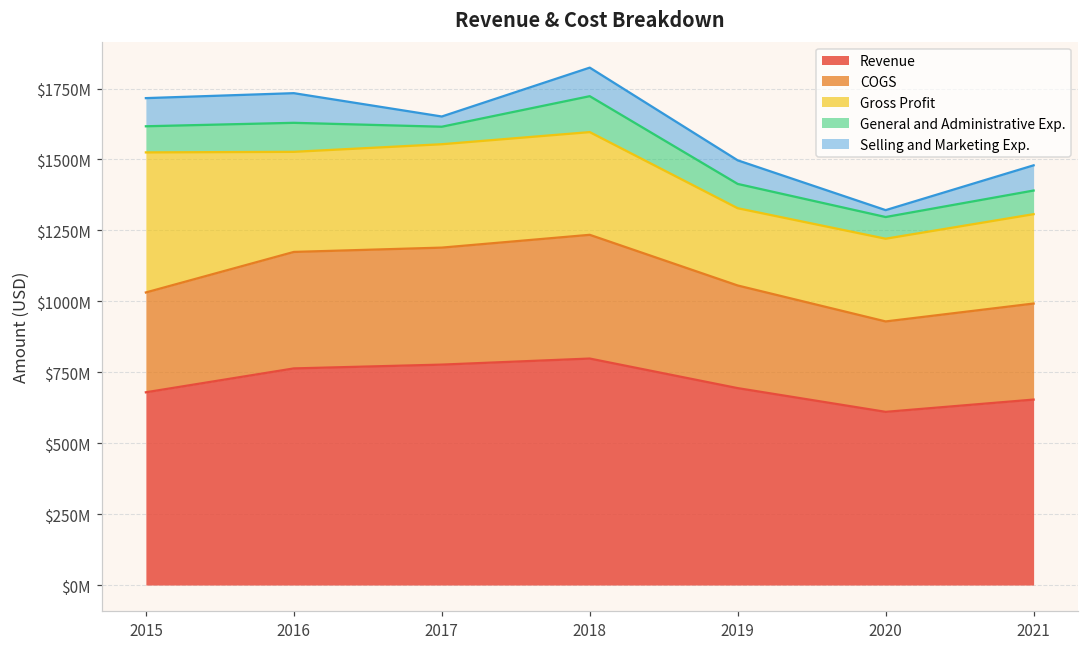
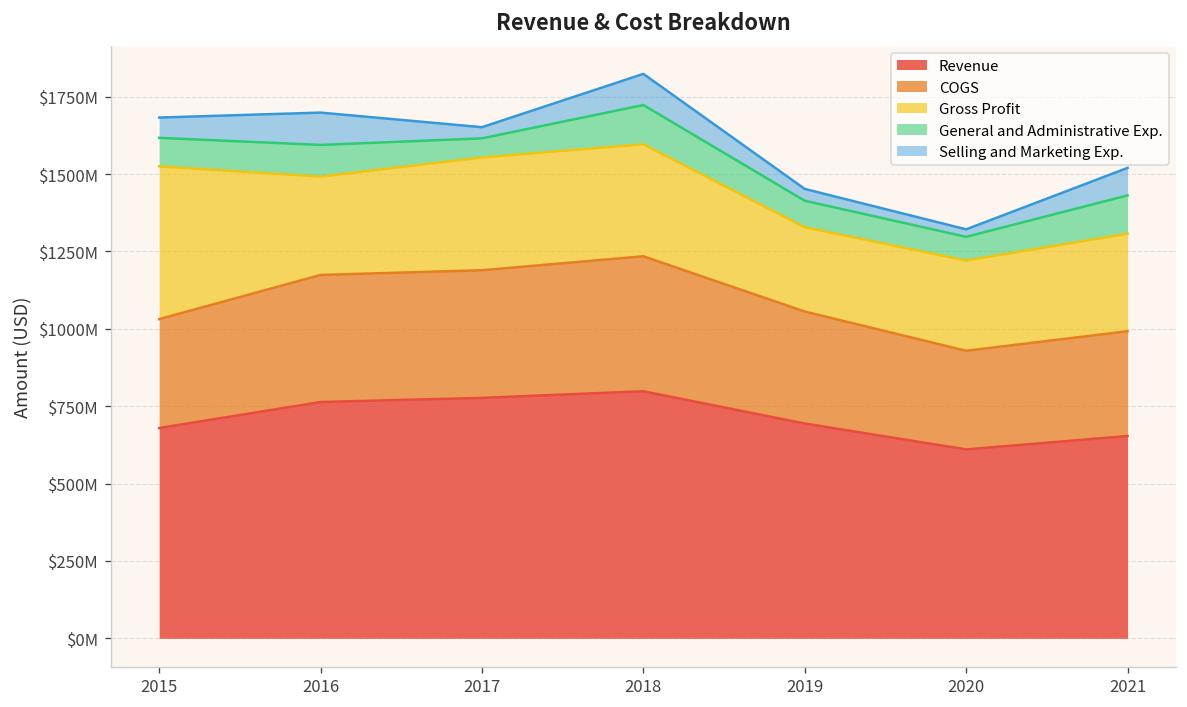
  {
    "Gross Profit": {
      "2015": "$490000000",
-     "2016": "$350000000",
+     "2016": "$320000000",
      "2017": "$360000000",
      "2018": "$360000000",
      "2019": "$270000000",
      "2020": "$290000000",
      "2021": "$320000000"
    },
    "General and Administrative Exp.": {
      "2015": "$90000000",
      "2016": "$100000000",
      "2017": "$60000000",
      "2018": "$130000000",
      "2019": "$90000000",
      "2020": "$80000000",
-     "2021": "$80000000"
+     "2021": "$120000000"
    },
    "Selling and Marketing Exp.": {
-     "2015": "$100000000",
+     "2015": "$70000000",
      "2016": "$100000000",
      "2017": "$40000000",
      "2018": "$100000000",
-     "2019": "$80000000",
+     "2019": "$40000000",
      "2020": "$20000000"
    }
  }
